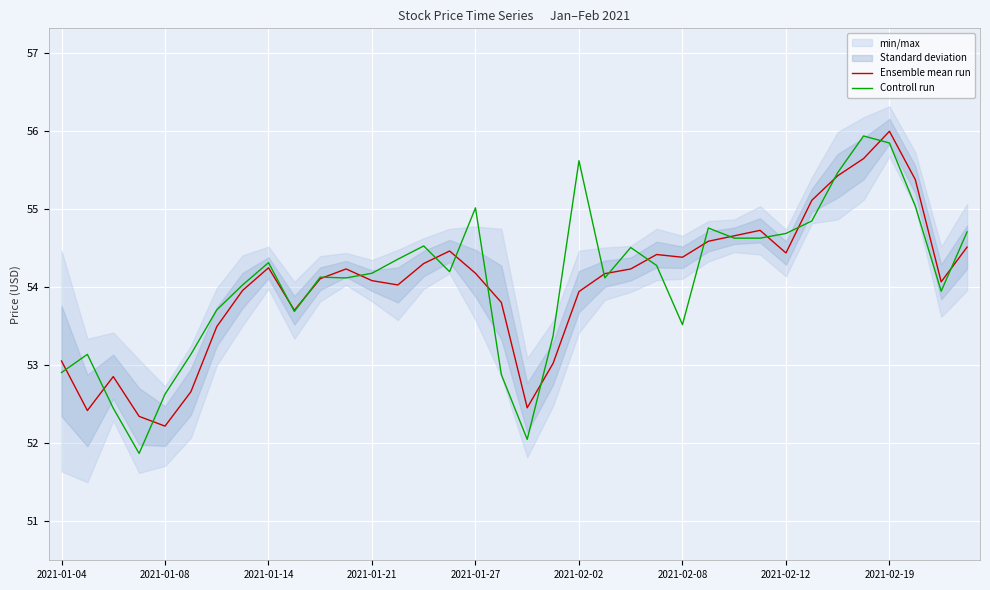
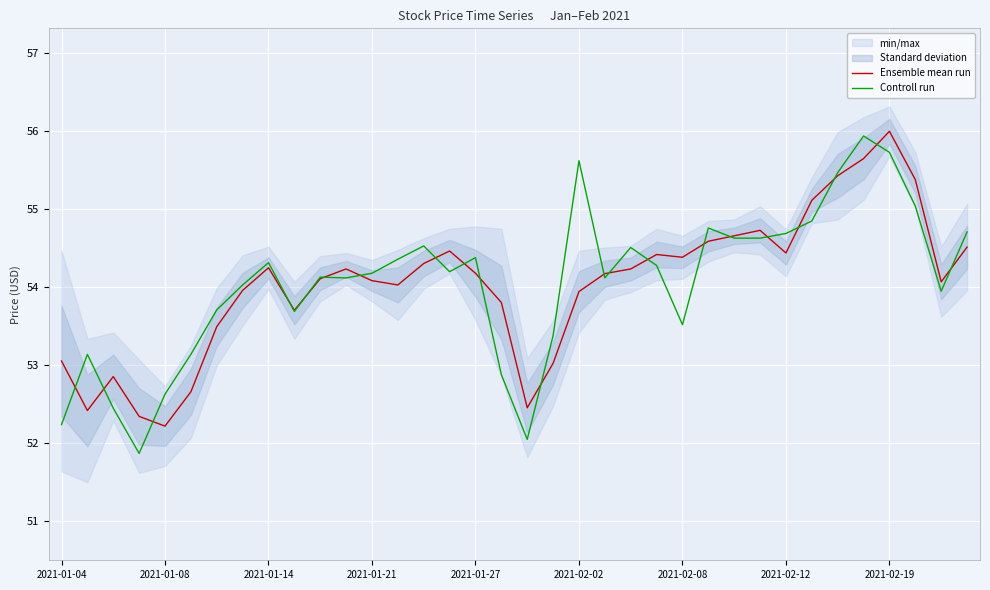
  {
    "Ensemble mean run": {
      "2021-01-04": 53.1,
      "2021-01-08": 52.2,
      "2021-01-14": 54.3,
      "2021-01-21": 54.1,
      "2021-01-27": 54.2,
      "2021-02-02": 53.9,
      "2021-02-08": 54.4,
      "2021-02-12": 54.4,
      "2021-02-19": 56.0
    },
    "Controll run": {
-     "2021-01-04": 52.9,
+     "2021-01-04": 52.2,
      "2021-01-08": 52.6,
      "2021-01-14": 54.3,
      "2021-01-21": 54.2,
-     "2021-01-27": 55.0,
+     "2021-01-27": 54.4,
      "2021-02-02": 55.6,
      "2021-02-08": 53.5,
      "2021-02-12": 54.7,
-     "2021-02-19": 55.8
+     "2021-02-19": 55.7
    }
  }
